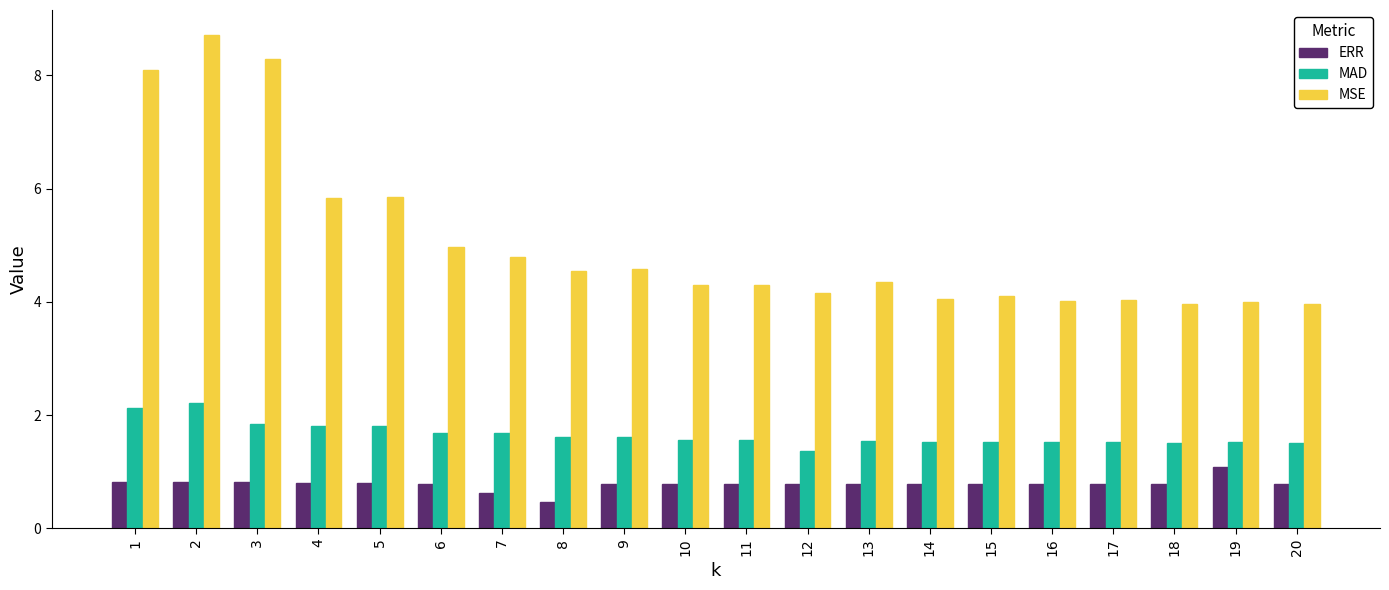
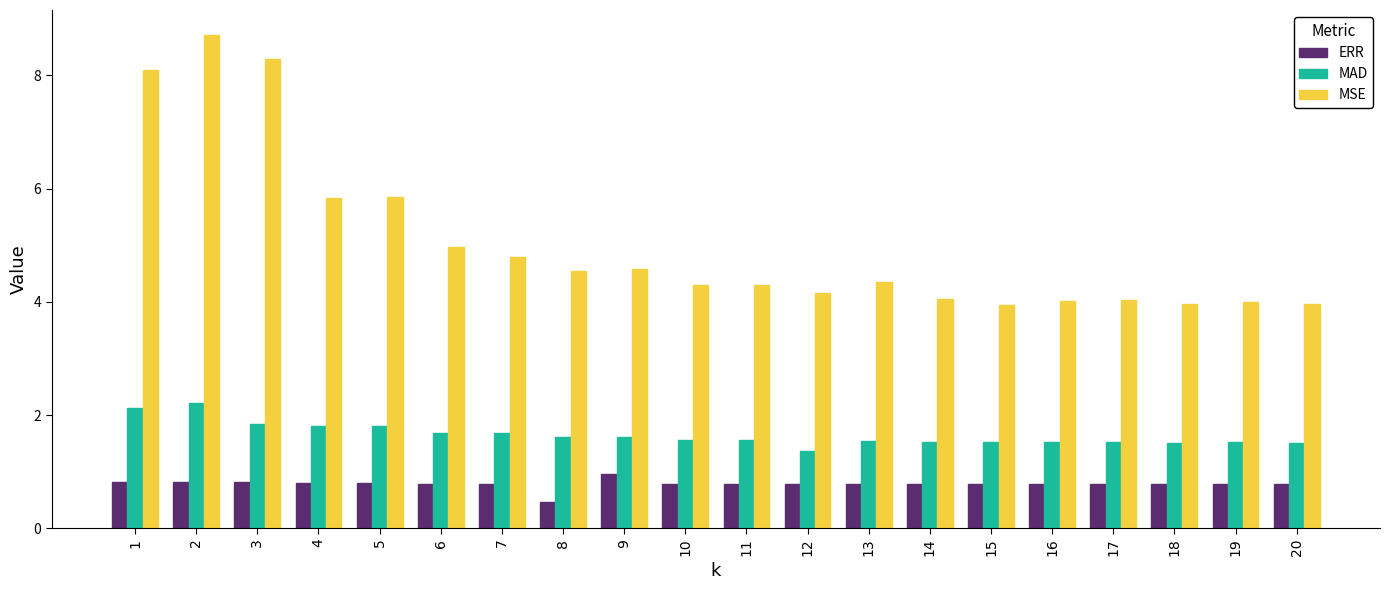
  {
    "ERR": {
      "1": 0.8,
      "2": 0.8,
      "3": 0.8,
      "4": 0.8,
      "5": 0.8,
      "6": 0.8,
-     "7": 0.6,
+     "7": 0.8,
      "8": 0.5,
-     "9": 0.8,
+     "9": 1.0,
      "10": 0.8,
      "11": 0.8,
      "12": 0.8,
      "13": 0.8,
      "14": 0.8,
      "15": 0.8,
      "16": 0.8,
      "17": 0.8,
      "18": 0.8,
-     "19": 1.1,
+     "19": 0.8,
      "20": 0.8
    },
    "MAD": {
      "1": 2.1,
      "2": 2.2,
      "3": 1.8,
      "4": 1.8,
      "5": 1.8,
      "6": 1.7,
      "7": 1.7,
      "8": 1.6,
      "9": 1.6,
      "10": 1.6,
      "11": 1.6,
      "12": 1.4,
      "13": 1.5,
      "14": 1.5,
      "15": 1.5,
      "16": 1.5,
      "17": 1.5,
      "18": 1.5,
      "19": 1.5,
      "20": 1.5
    },
    "MSE": {
      "1": 8.1,
      "2": 8.7,
      "3": 8.3,
      "4": 5.8,
      "5": 5.8,
      "6": 5.0,
      "7": 4.8,
      "8": 4.5,
      "9": 4.6,
      "10": 4.3,
      "11": 4.3,
      "12": 4.2,
      "13": 4.3,
      "14": 4.1,
-     "15": 4.1,
+     "15": 3.9,
      "16": 4.0,
      "17": 4.0,
      "18": 4.0,
      "19": 4.0,
      "20": 4.0
    }
  }
